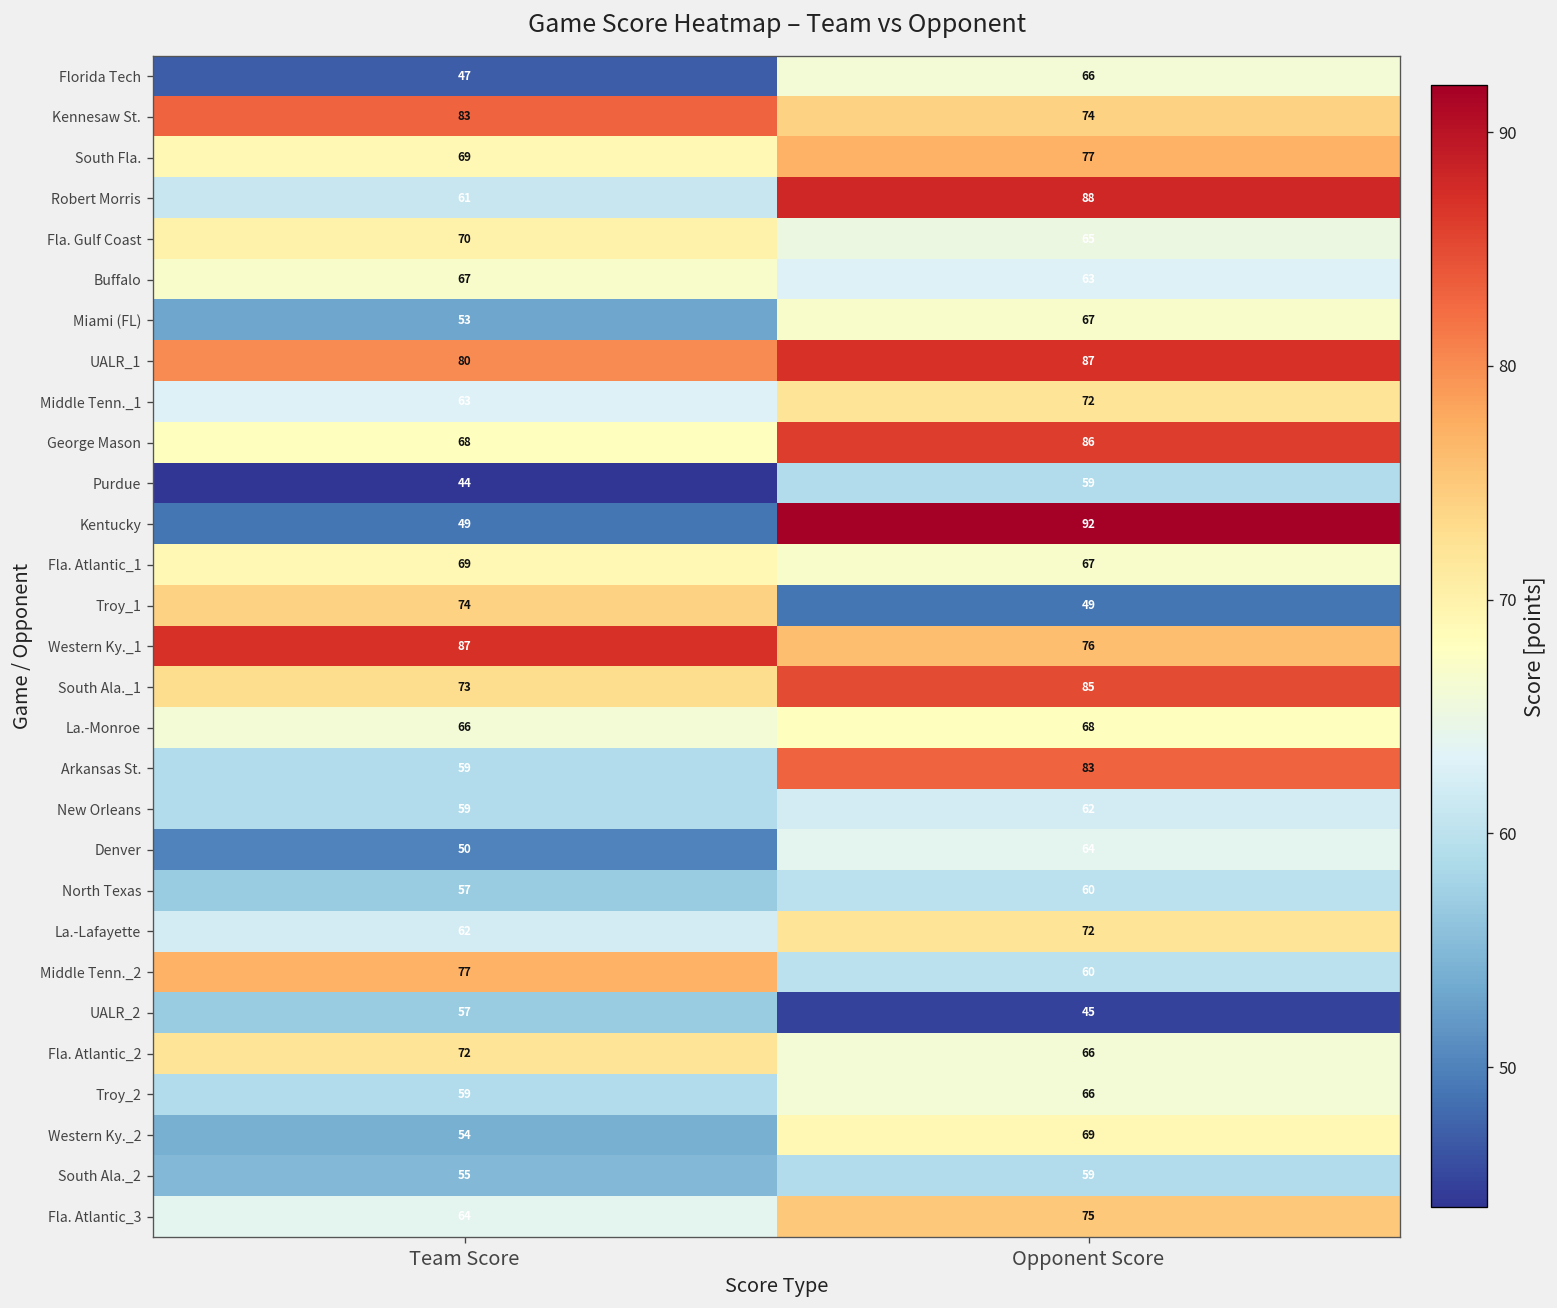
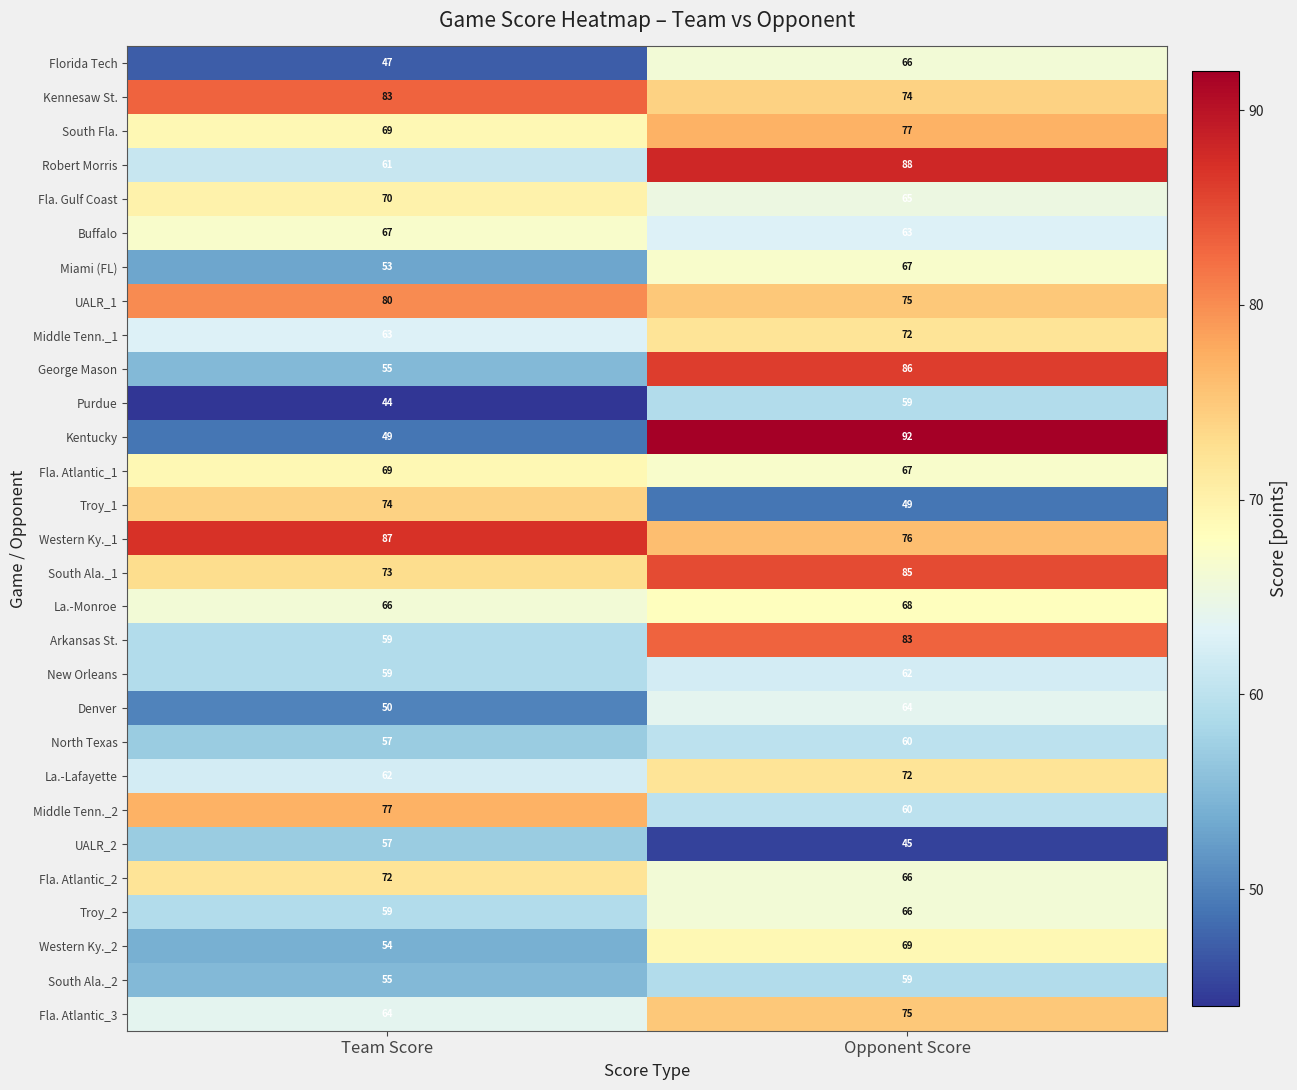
  {
    "Florida Tech": {
      "Team Score": 47,
      "Opponent Score": 66
    },
    "Kennesaw St.": {
      "Team Score": 83,
      "Opponent Score": 74
    },
    "South Fla.": {
      "Team Score": 69,
      "Opponent Score": 77
    },
    "Robert Morris": {
      "Team Score": 61,
      "Opponent Score": 88
    },
    "Fla. Gulf Coast": {
      "Team Score": 70
    },
    "Buffalo": {
      "Team Score": 67
    },
    "Miami (FL)": {
      "Team Score": 53,
      "Opponent Score": 67
    },
    "UALR_1": {
      "Team Score": 80,
-     "Opponent Score": 87
+     "Opponent Score": 75
    },
    "Middle Tenn._1": {
      "Opponent Score": 72
    },
    "George Mason": {
-     "Team Score": 68,
+     "Team Score": 55,
      "Opponent Score": 86
    },
    "Purdue": {
      "Team Score": 44,
      "Opponent Score": 59
    },
    "Kentucky": {
      "Team Score": 49,
      "Opponent Score": 92
    },
    "Fla. Atlantic_1": {
      "Team Score": 69,
      "Opponent Score": 67
    },
    "Troy_1": {
      "Team Score": 74,
      "Opponent Score": 49
    },
    "Western Ky._1": {
      "Team Score": 87,
      "Opponent Score": 76
    },
    "South Ala._1": {
      "Team Score": 73,
      "Opponent Score": 85
    },
    "La.-Monroe": {
      "Team Score": 66,
      "Opponent Score": 68
    },
    "Arkansas St.": {
      "Team Score": 59,
      "Opponent Score": 83
    },
    "New Orleans": {
      "Team Score": 59
    },
    "Denver": {
      "Team Score": 50
    },
    "North Texas": {
      "Team Score": 57,
      "Opponent Score": 60
    },
    "La.-Lafayette": {
      "Opponent Score": 72
    },
    "Middle Tenn._2": {
      "Team Score": 77,
      "Opponent Score": 60
    },
    "UALR_2": {
      "Team Score": 57,
      "Opponent Score": 45
    },
    "Fla. Atlantic_2": {
      "Team Score": 72,
      "Opponent Score": 66
    },
    "Troy_2": {
      "Team Score": 59,
      "Opponent Score": 66
    },
    "Western Ky._2": {
      "Team Score": 54,
      "Opponent Score": 69
    },
    "South Ala._2": {
      "Team Score": 55,
      "Opponent Score": 59
    },
    "Fla. Atlantic_3": {
      "Opponent Score": 75
    }
  }
